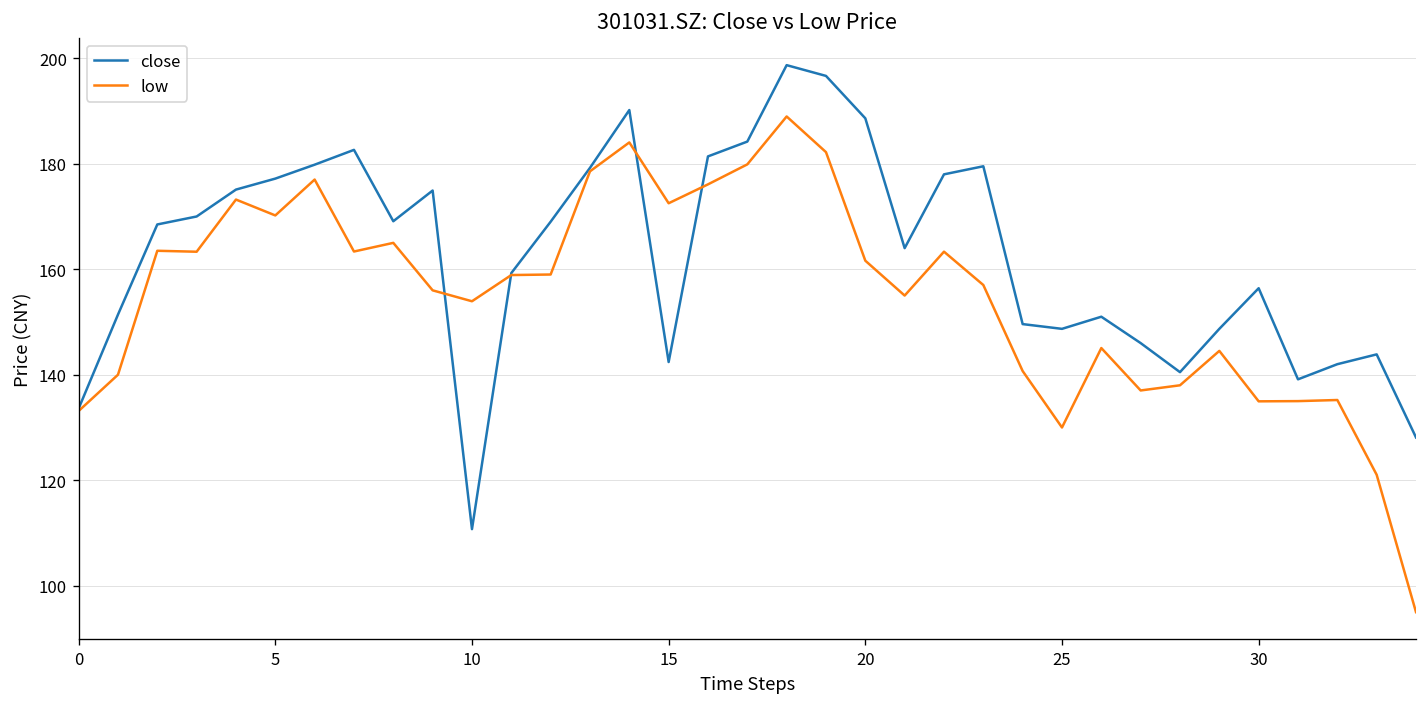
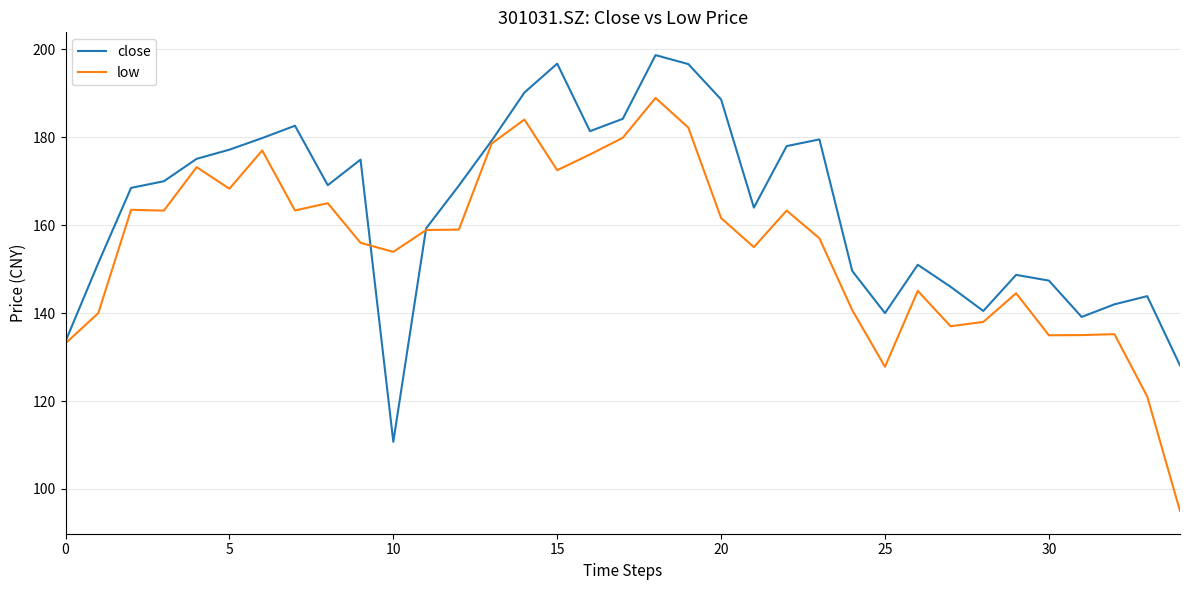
  {
    "close": {
      "5": 177,
      "10": 111,
-     "15": 142,
+     "15": 197,
      "20": 189,
-     "25": 149,
-     "30": 156
+     "25": 140,
+     "30": 147
    },
    "low": {
-     "5": 170,
+     "5": 168,
      "10": 154,
      "15": 173,
      "20": 162,
-     "25": 130,
+     "25": 128,
      "30": 135
    }
  }
